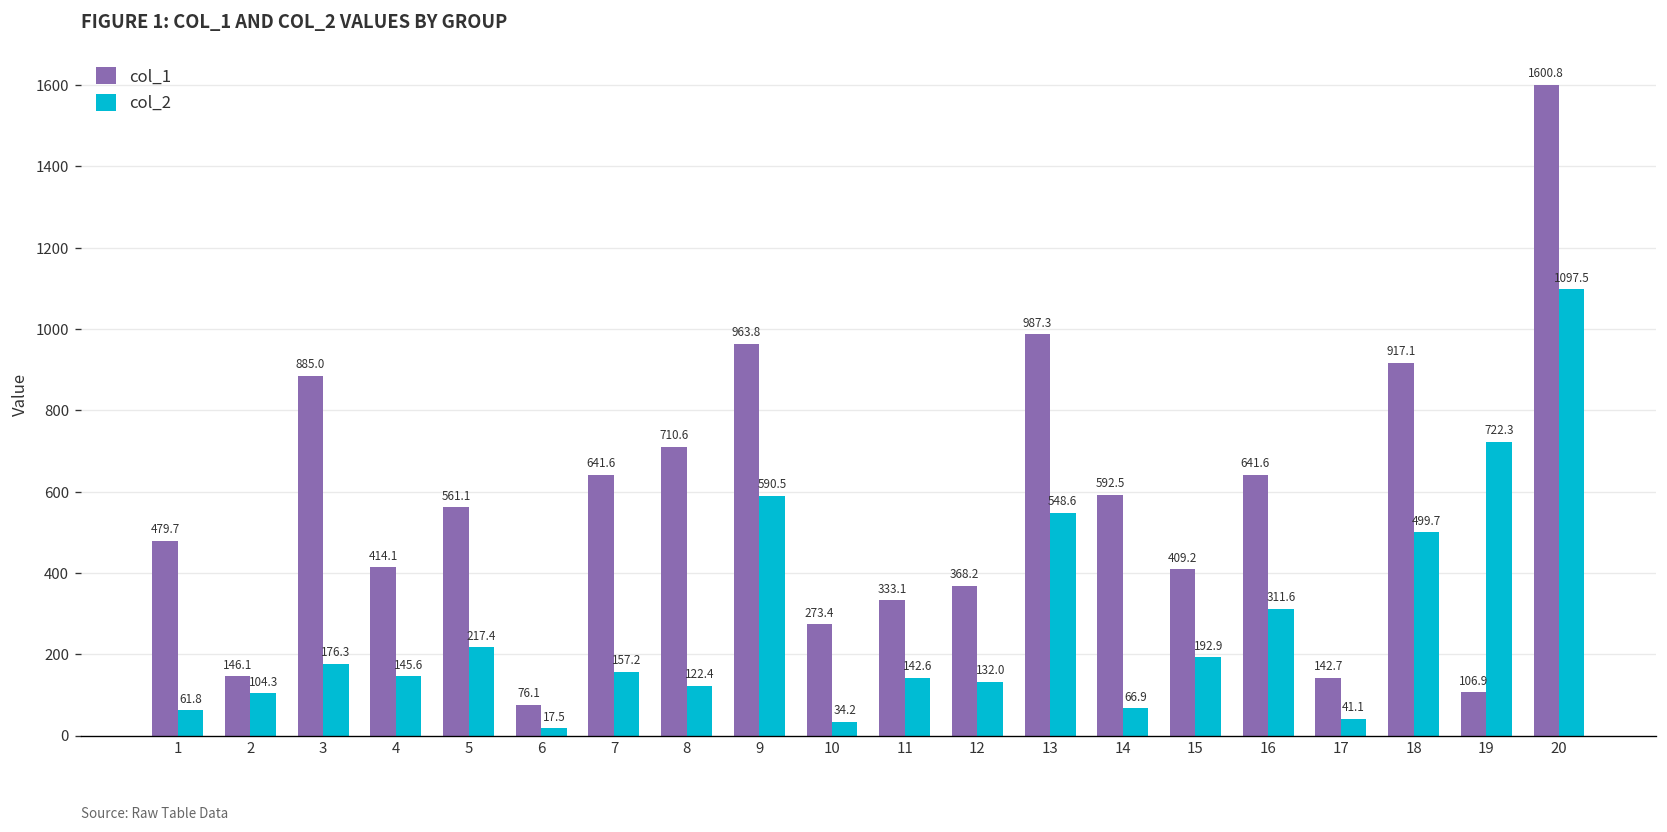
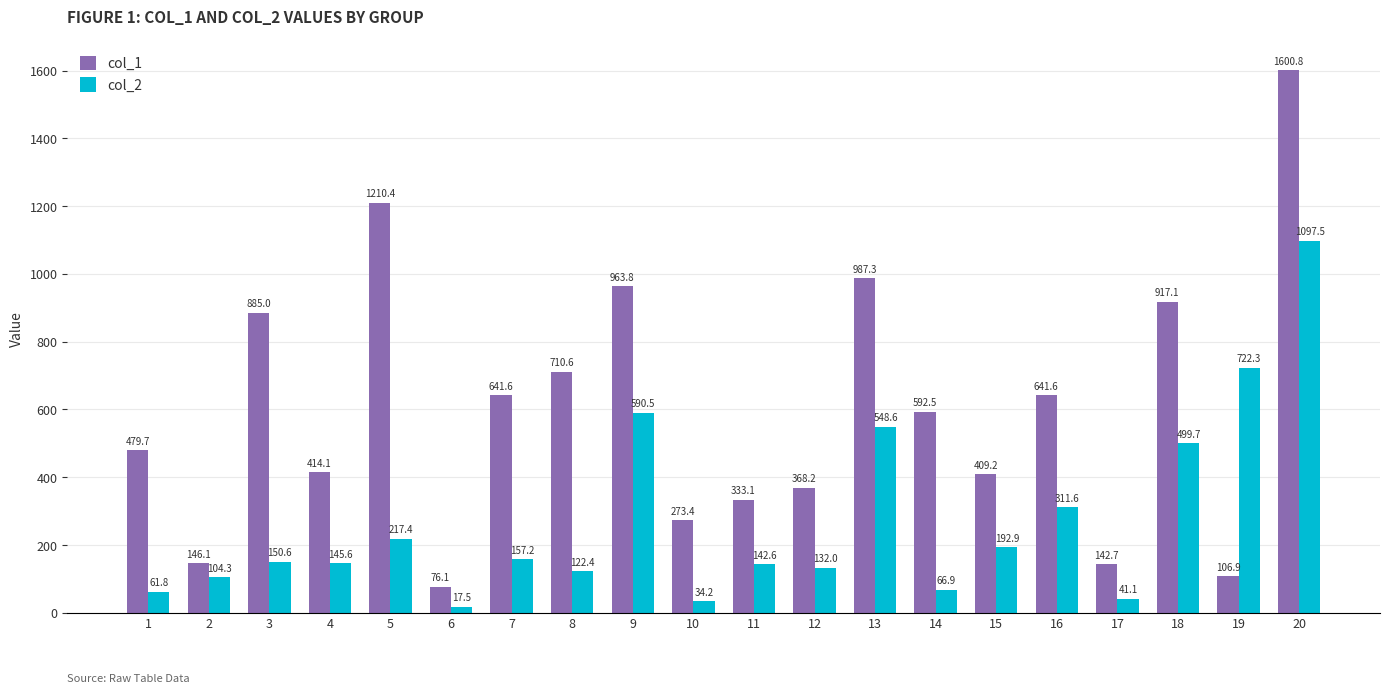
  {
    "col_1": {
      "1": 479.7,
      "2": 146.1,
      "3": 885.0,
      "4": 414.1,
-     "5": 561.1,
+     "5": 1210.4,
      "6": 76.1,
      "7": 641.6,
      "8": 710.6,
      "9": 963.8,
      "10": 273.4,
      "11": 333.1,
      "12": 368.2,
      "13": 987.3,
      "14": 592.5,
      "15": 409.2,
      "16": 641.6,
      "17": 142.7,
      "18": 917.1,
      "19": 106.9,
      "20": 1600.8
    },
    "col_2": {
      "1": 61.8,
      "2": 104.3,
-     "3": 176.3,
+     "3": 150.6,
      "4": 145.6,
      "5": 217.4,
      "6": 17.5,
      "7": 157.2,
      "8": 122.4,
      "9": 590.5,
      "10": 34.2,
      "11": 142.6,
      "12": 132.0,
      "13": 548.6,
      "14": 66.9,
      "15": 192.9,
      "16": 311.6,
      "17": 41.1,
      "18": 499.7,
      "19": 722.3,
      "20": 1097.5
    }
  }
